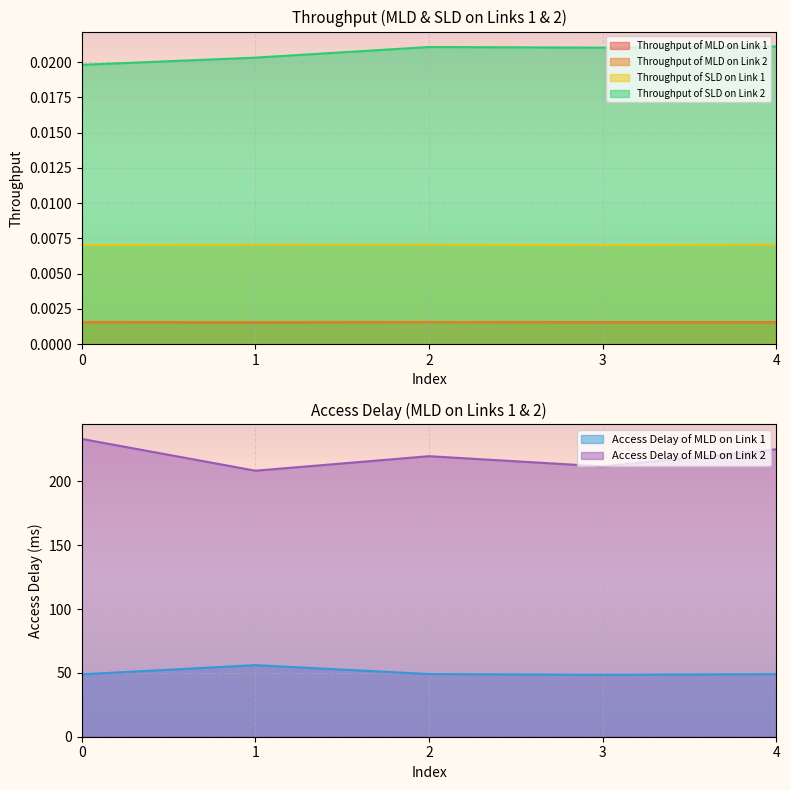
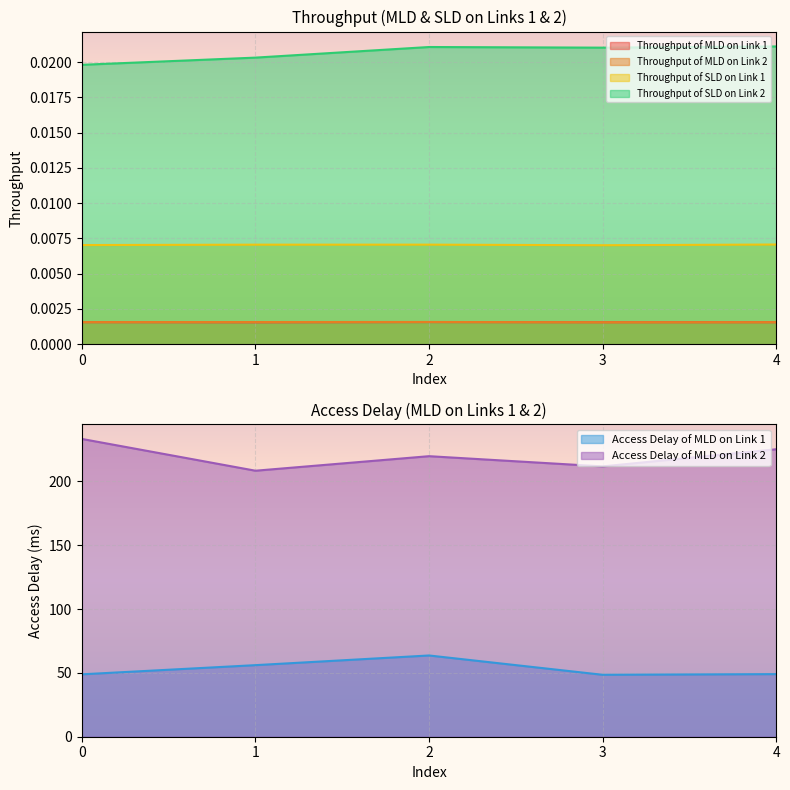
  {
    "Throughput (MLD & SLD on Links 1 & 2)": {
      "Throughput of SLD on Link 2": {
        "0": 0.0198,
        "1": 0.0203,
        "2": 0.0211,
        "3": 0.0210,
        "4": 0.0211
      }
    },
    "Access Delay (MLD on Links 1 & 2)": {
      "Access Delay of MLD on Link 1": {
        "0": 49,
        "1": 56,
-       "2": 49,
+       "2": 64,
        "3": 48,
        "4": 49
      },
      "Access Delay of MLD on Link 2": {
        "0": 233,
        "1": 208,
        "2": 220,
        "3": 212,
        "4": 225
      }
    }
  }
